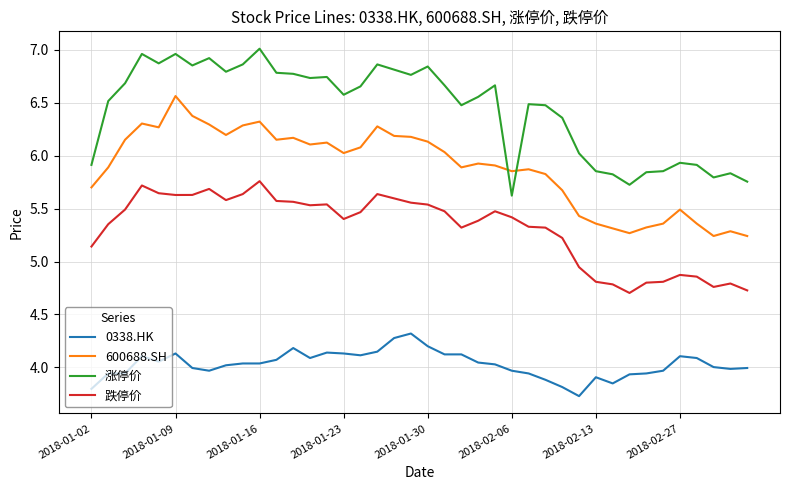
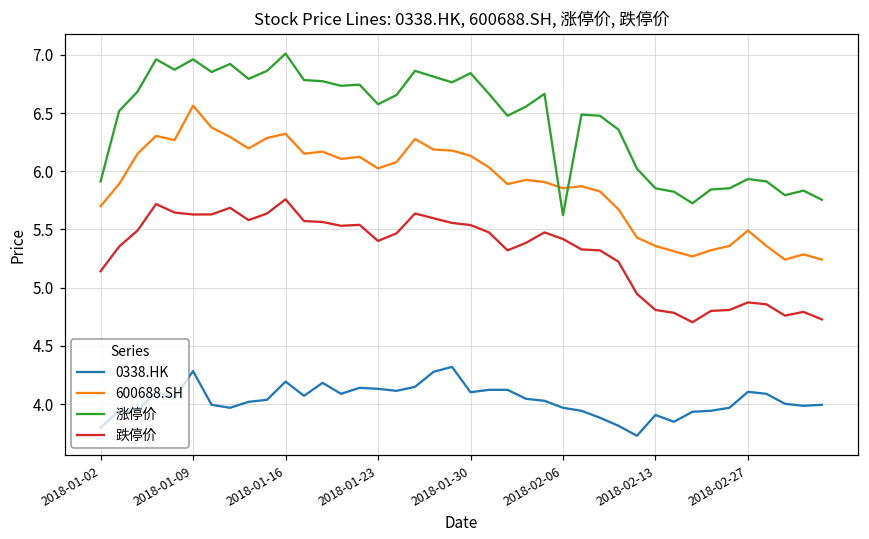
  {
    "0338.HK": {
-     "2018-01-09": 4.13,
-     "2018-01-16": 4.04,
+     "2018-01-09": 4.28,
+     "2018-01-16": 4.19,
      "2018-01-23": 4.13,
-     "2018-01-30": 4.20,
+     "2018-01-30": 4.10,
      "2018-02-06": 3.97,
      "2018-02-13": 3.91,
      "2018-02-27": 4.11
    },
    "600688.SH": {
      "2018-01-02": 5.70,
      "2018-01-09": 6.56,
      "2018-01-16": 6.32,
      "2018-01-23": 6.02,
      "2018-01-30": 6.13,
      "2018-02-06": 5.85,
      "2018-02-13": 5.36,
      "2018-02-27": 5.49
    },
    "涨停价": {
      "2018-01-02": 5.91,
      "2018-01-09": 6.96,
      "2018-01-16": 7.01,
      "2018-01-23": 6.58,
      "2018-01-30": 6.84,
      "2018-02-06": 5.62,
      "2018-02-13": 5.85,
      "2018-02-27": 5.93
    },
    "跌停价": {
      "2018-01-02": 5.14,
      "2018-01-09": 5.63,
      "2018-01-16": 5.76,
      "2018-01-23": 5.40,
      "2018-01-30": 5.54,
      "2018-02-06": 5.42,
      "2018-02-13": 4.81,
      "2018-02-27": 4.87
    }
  }
